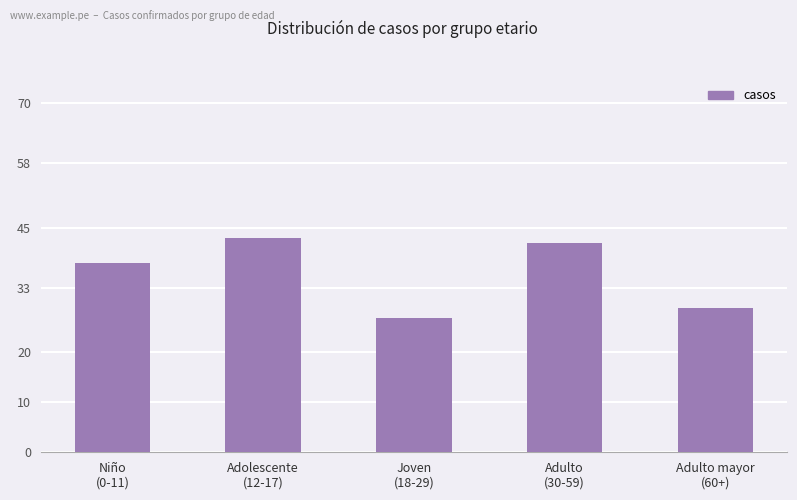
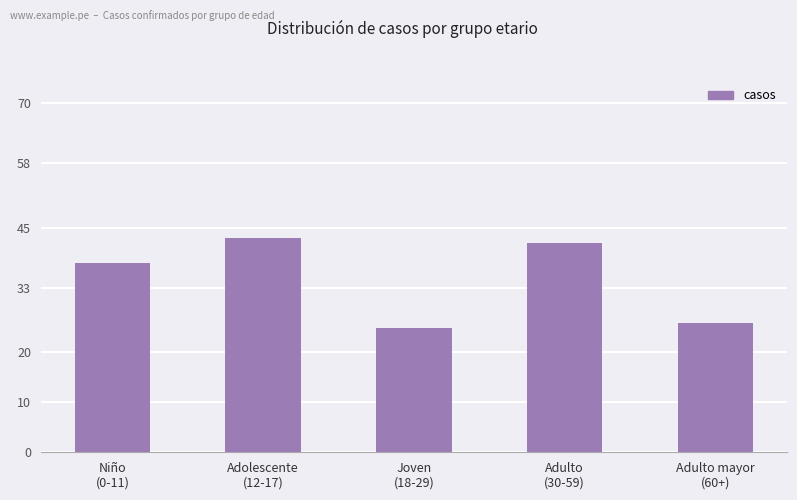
  {
    "Niño (0-11)": 38,
    "Adolescente (12-17)": 43,
-   "Joven (18-29)": 27,
+   "Joven (18-29)": 25,
    "Adulto (30-59)": 42,
-   "Adulto mayor (60+)": 29
+   "Adulto mayor (60+)": 26
  }
